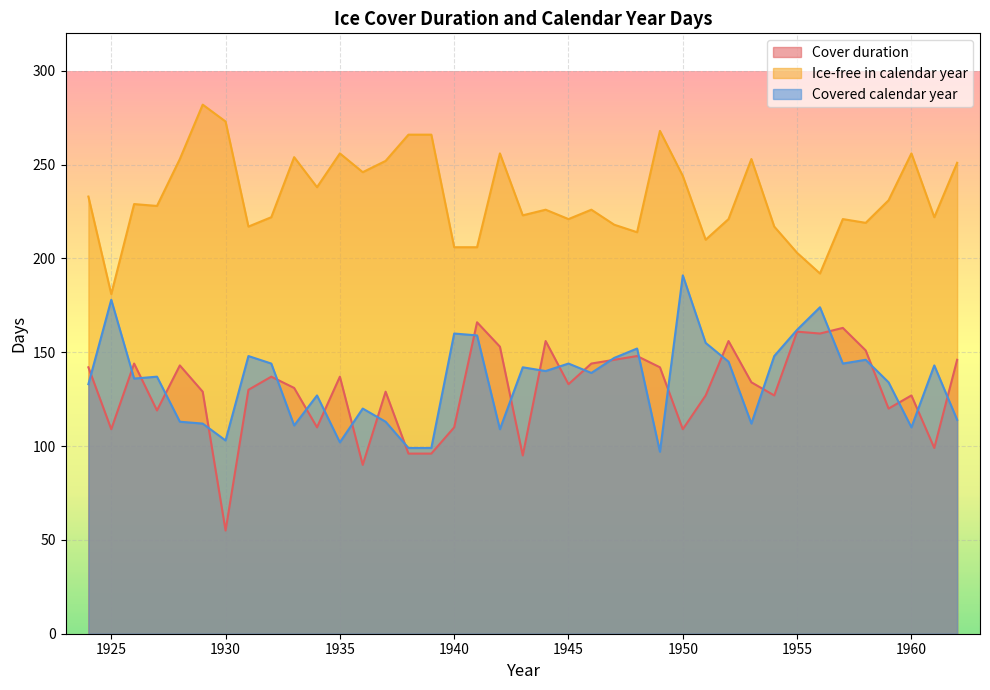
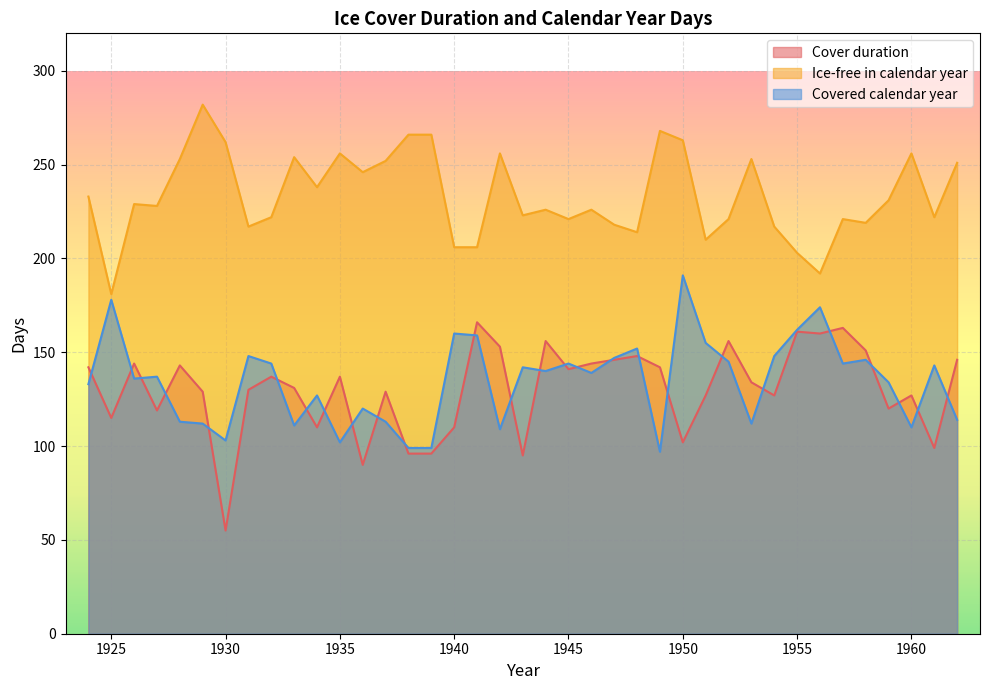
  {
    "Cover duration": {
-     "1925": 109,
+     "1925": 115,
      "1930": 55,
      "1935": 137,
      "1940": 110,
-     "1945": 133,
-     "1950": 109,
+     "1945": 141,
+     "1950": 102,
      "1960": 127
    },
    "Ice-free in calendar year": {
      "1925": 181,
-     "1930": 273,
+     "1930": 262,
      "1935": 256,
      "1940": 206,
      "1945": 221,
-     "1950": 244,
+     "1950": 263,
      "1955": 203,
      "1960": 256
    },
    "Covered calendar year": {
      "1925": 178,
      "1930": 103,
      "1935": 102,
      "1940": 160,
      "1945": 144,
      "1950": 191,
      "1960": 110
    }
  }
